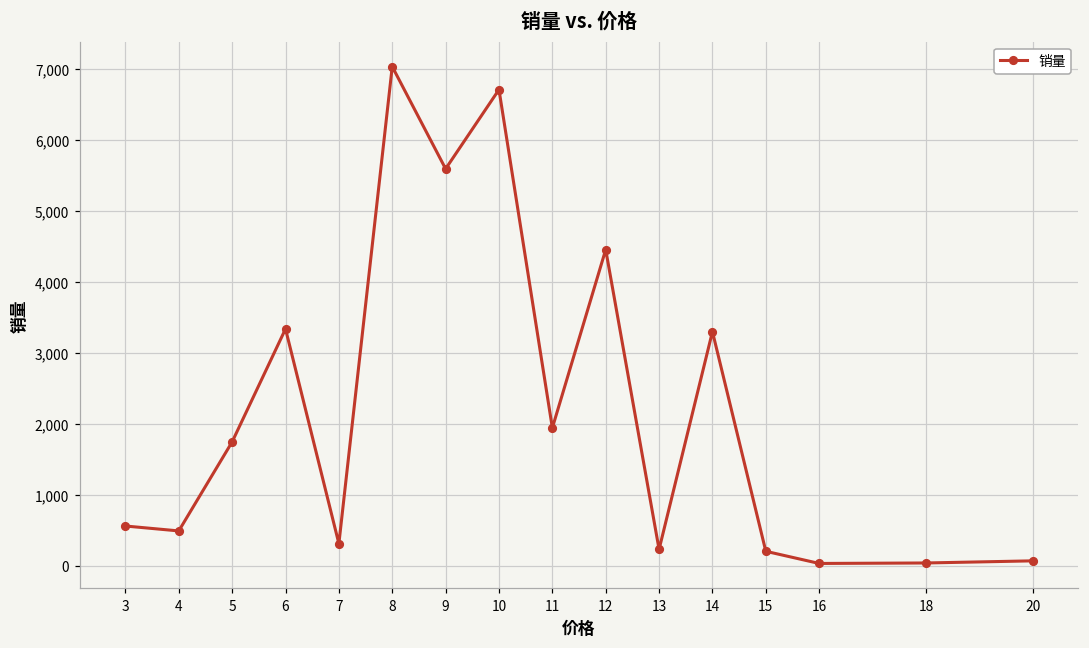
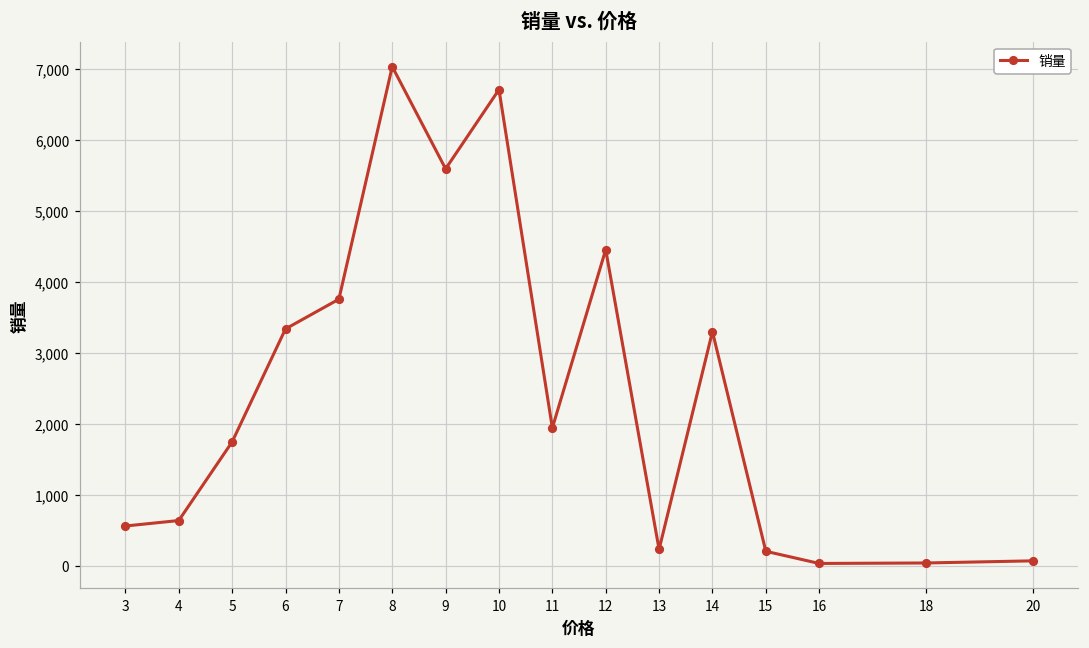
  {
    "3": "600",
-   "4": "500",
+   "4": "600",
    "5": "1,700",
    "6": "3,300",
-   "7": "300",
+   "7": "3,800",
    "8": "7,000",
    "9": "5,600",
    "10": "6,700",
    "11": "1,900",
    "12": "4,500",
    "13": "200",
    "14": "3,300",
    "15": "200",
    "16": "0",
    "18": "0",
    "20": "100"
  }
